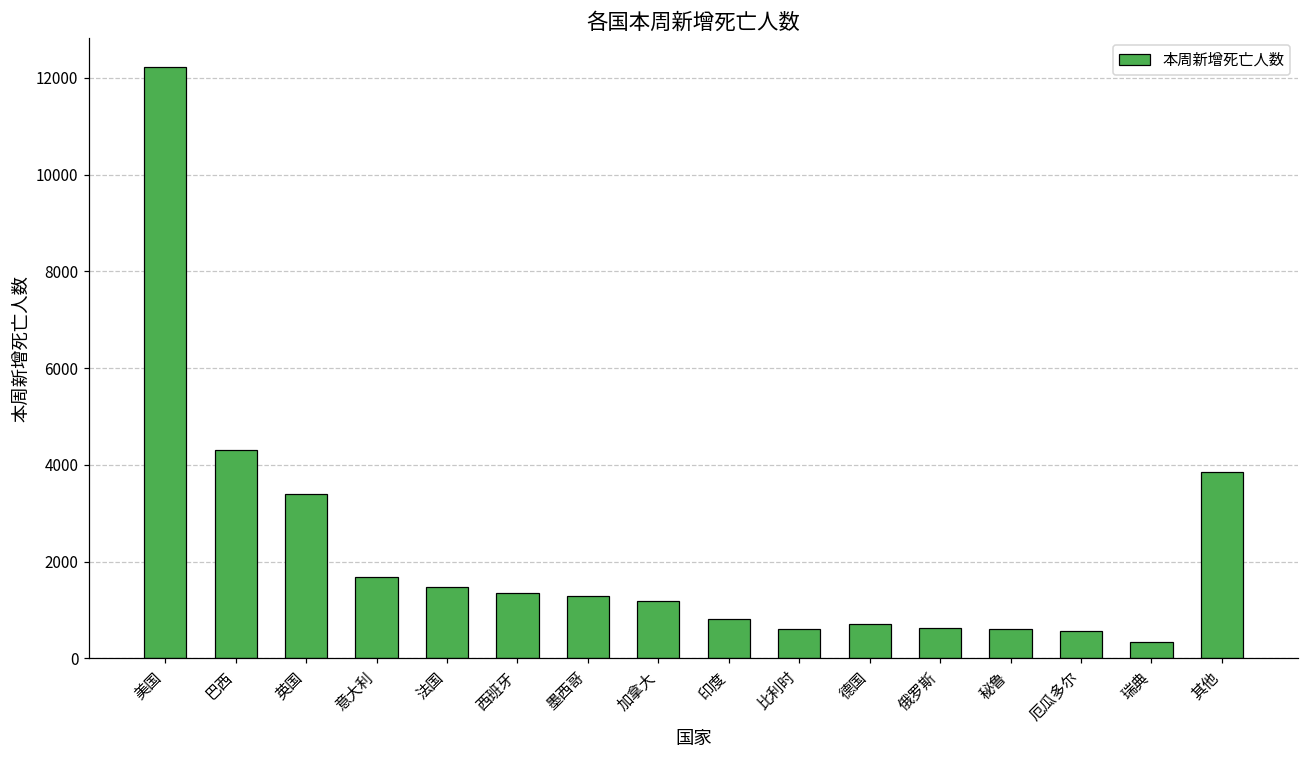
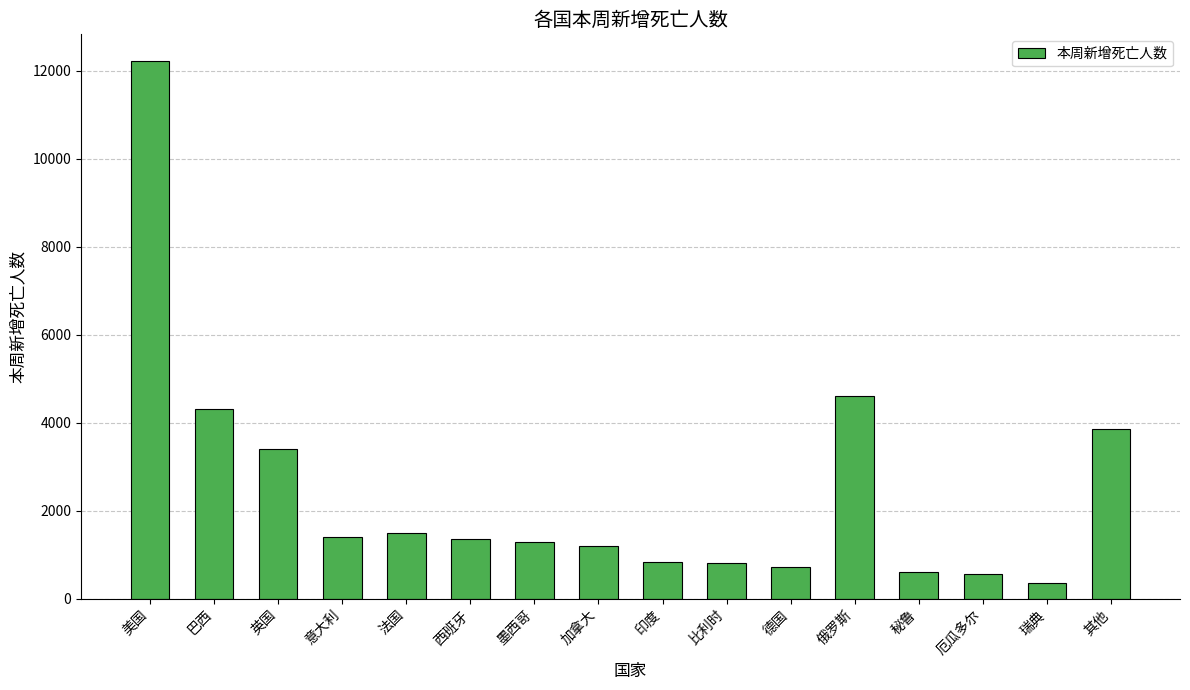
  {
    "美国": 12200,
    "巴西": 4300,
    "英国": 3400,
-   "意大利": 1700,
+   "意大利": 1400,
    "法国": 1500,
    "西班牙": 1400,
    "墨西哥": 1300,
    "加拿大": 1200,
    "印度": 800,
-   "比利时": 600,
+   "比利时": 800,
    "德国": 700,
-   "俄罗斯": 600,
+   "俄罗斯": 4600,
    "秘鲁": 600,
    "厄瓜多尔": 600,
    "瑞典": 300,
    "其他": 3900
  }
